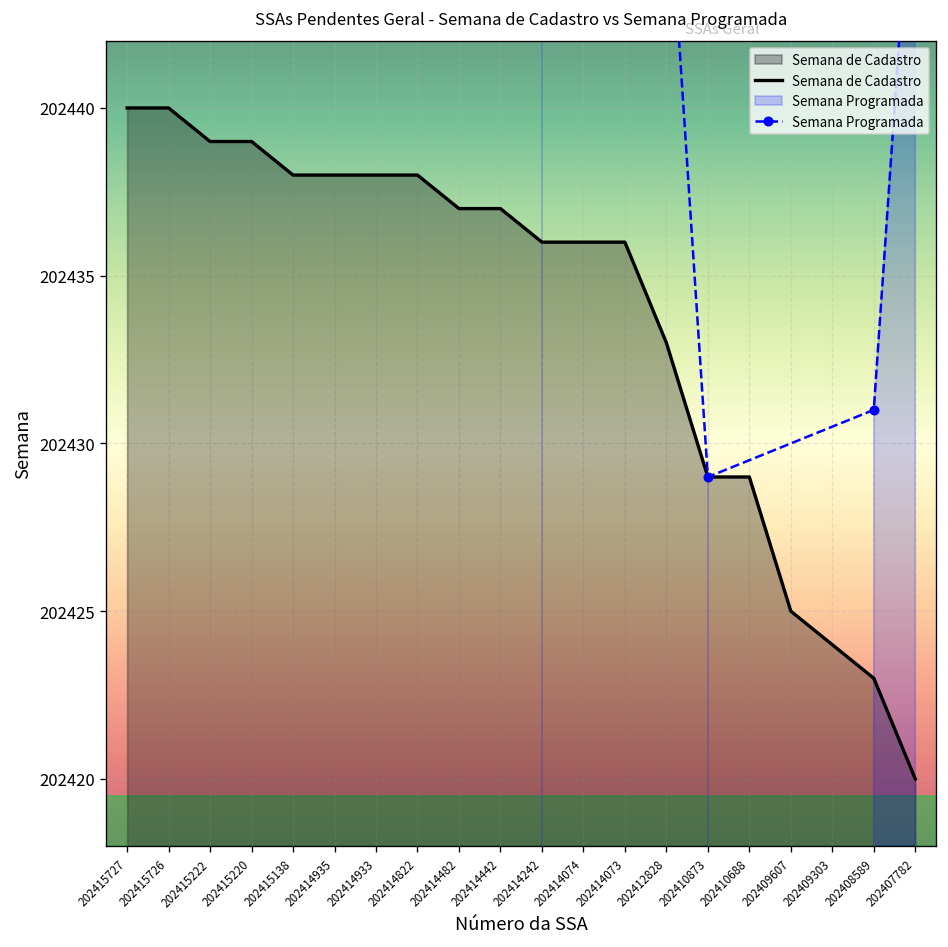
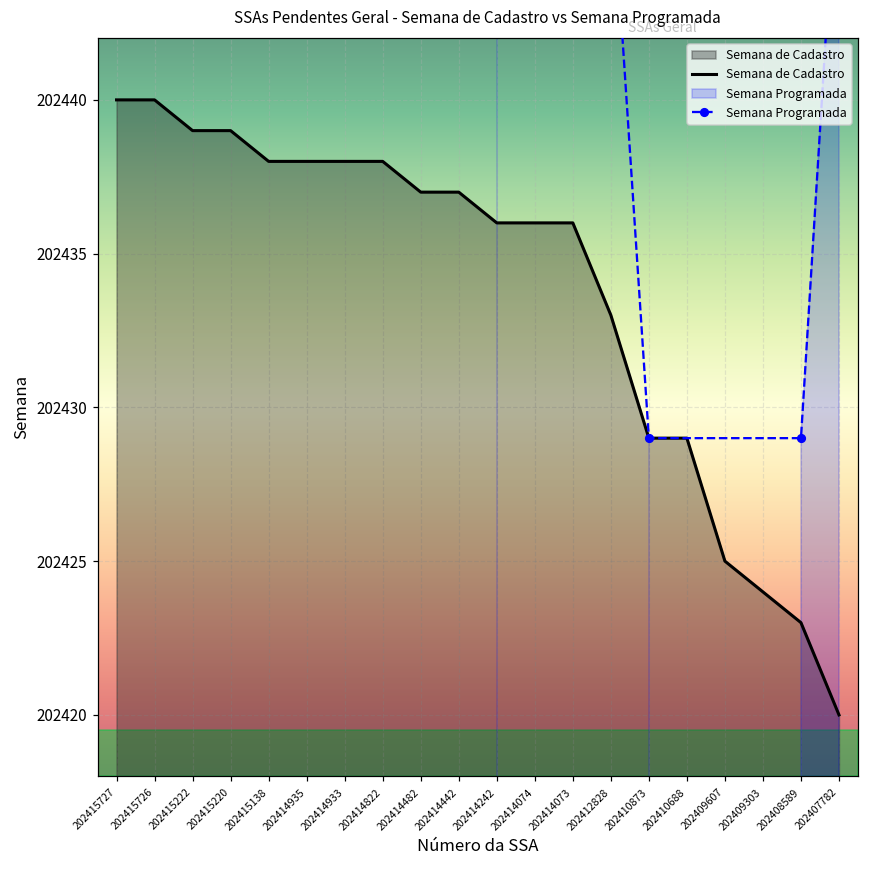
  {
    "Semana Programada": {
-     "202408589": 202431
+     "202408589": 202429
    }
  }
